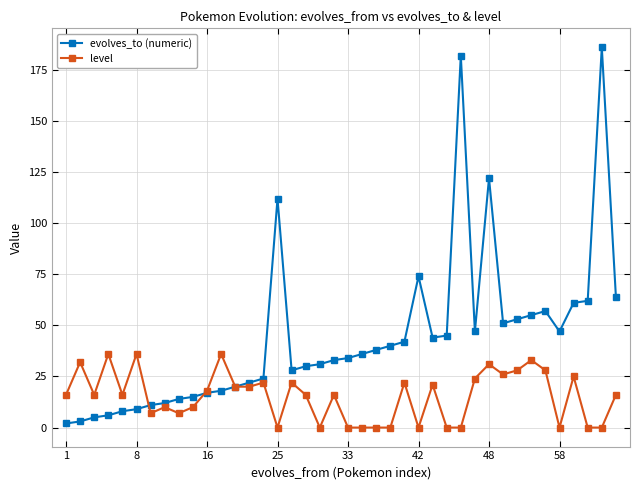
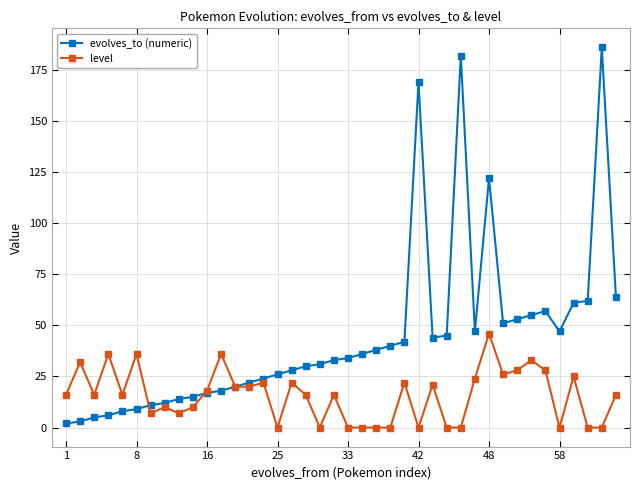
  {
    "evolves_to (numeric)": {
-     "25": 112,
-     "42": 74,
+     "25": 26,
+     "42": 169,
      "48": 122,
      "58": 47
    },
    "level": {
      "25": 0,
      "42": 0,
-     "48": 31,
+     "48": 46,
      "58": 0
    }
  }
